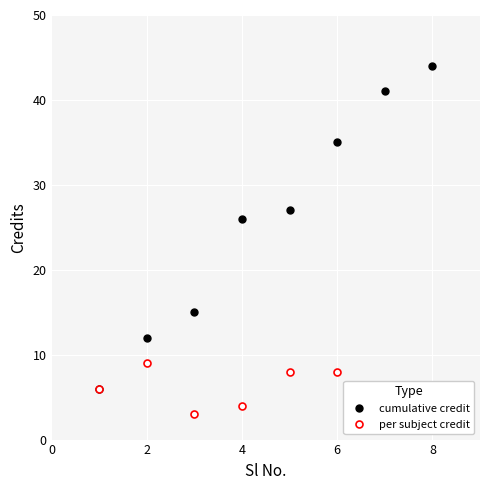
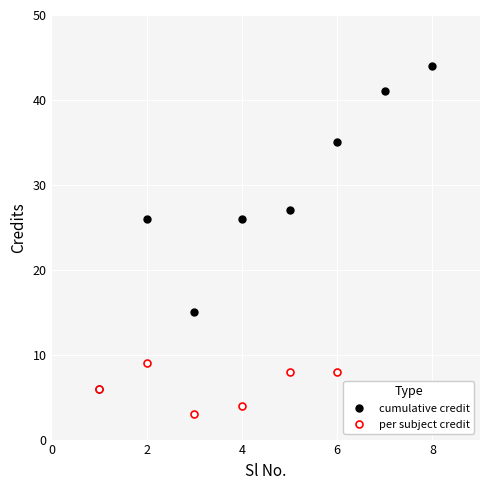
  {
    "cumulative credit": {
-     "2": 12,
+     "2": 26,
      "4": 26,
      "6": 35,
      "8": 44
    },
    "per subject credit": {
      "2": 9,
      "4": 4,
      "6": 8
    }
  }
